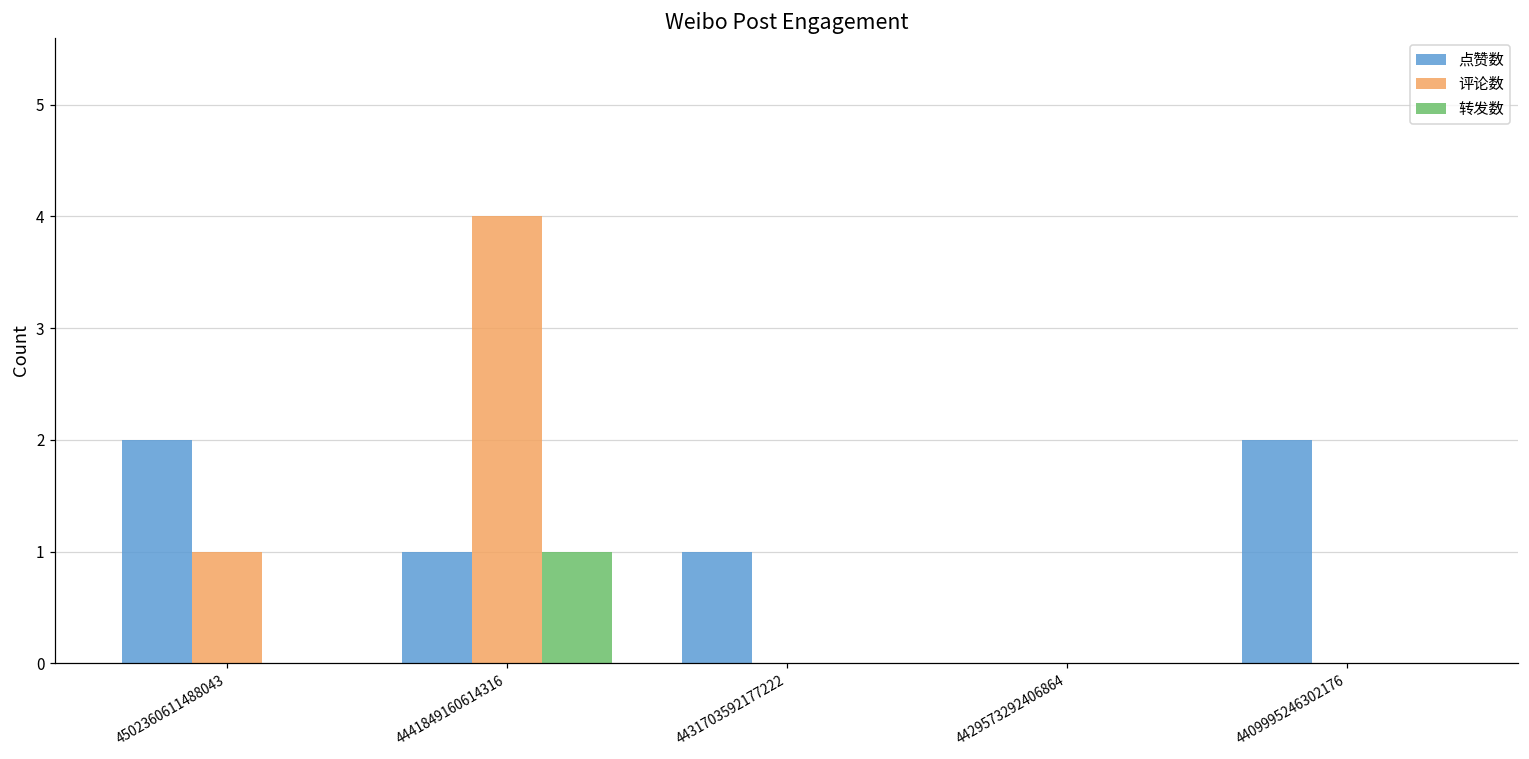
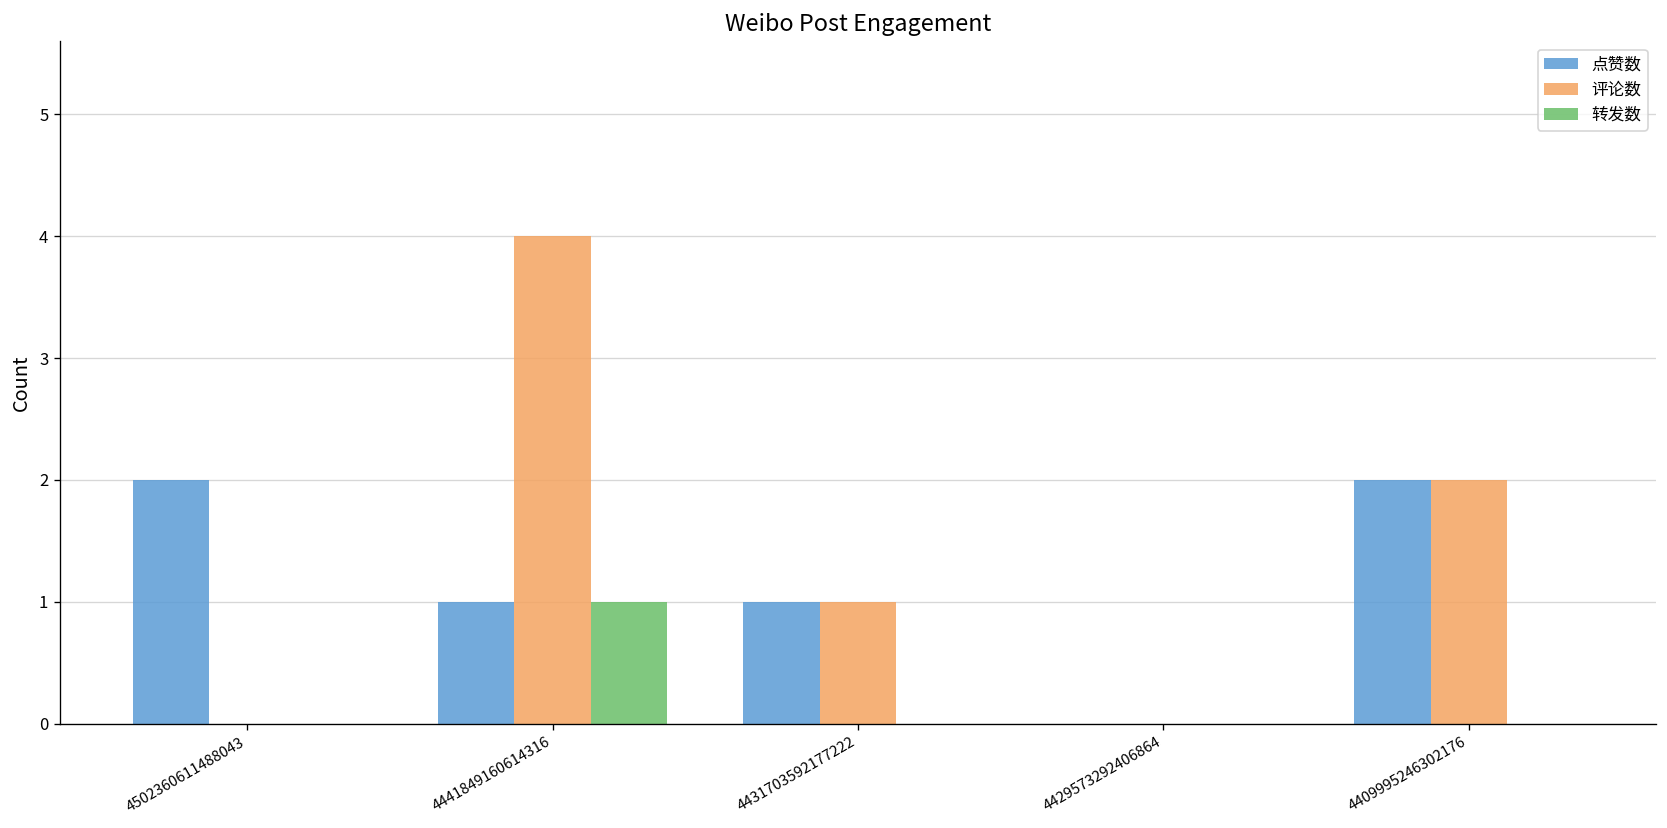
  {
    "点赞数": {
      "4502360611488043": 2,
      "4441849160614316": 1,
      "4431703592177222": 1,
      "4429573292406864": 0,
      "4409995246302176": 2
    },
    "评论数": {
-     "4502360611488043": 1,
+     "4502360611488043": 0,
      "4441849160614316": 4,
-     "4431703592177222": 0,
+     "4431703592177222": 1,
      "4429573292406864": 0,
-     "4409995246302176": 0
+     "4409995246302176": 2
    },
    "转发数": {
      "4502360611488043": 0,
      "4441849160614316": 1,
      "4431703592177222": 0,
      "4429573292406864": 0,
      "4409995246302176": 0
    }
  }
